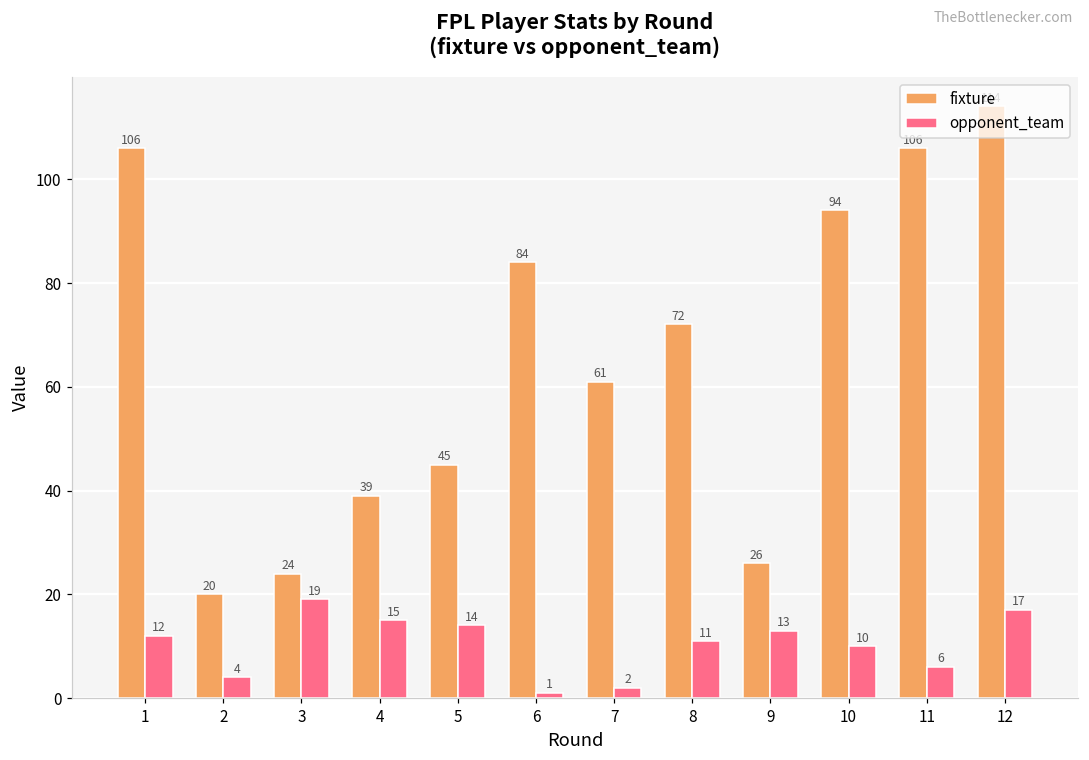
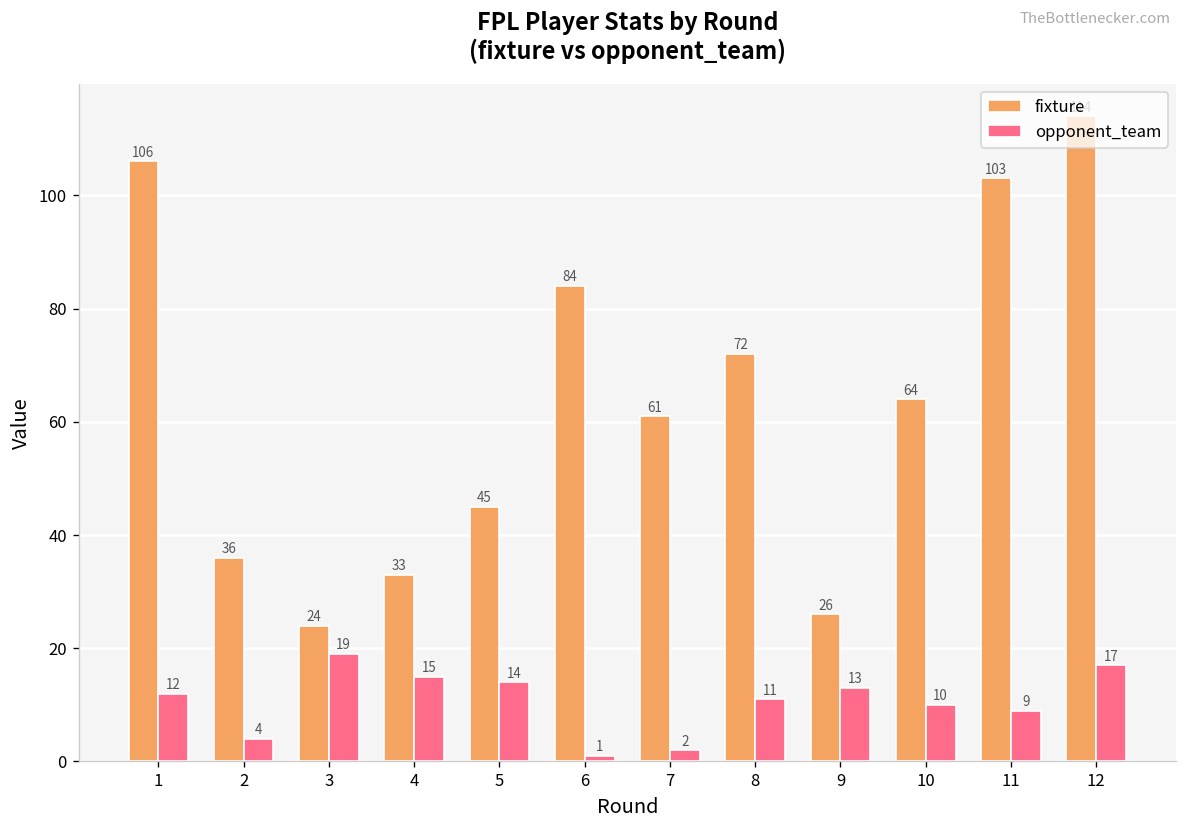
  {
    "fixture": {
      "1": 106,
-     "2": 20,
+     "2": 36,
      "3": 24,
-     "4": 39,
+     "4": 33,
      "5": 45,
      "6": 84,
      "7": 61,
      "8": 72,
      "9": 26,
-     "10": 94,
-     "11": 106
+     "10": 64,
+     "11": 103
    },
    "opponent_team": {
      "1": 12,
      "2": 4,
      "3": 19,
      "4": 15,
      "5": 14,
      "6": 1,
      "7": 2,
      "8": 11,
      "9": 13,
      "10": 10,
-     "11": 6,
+     "11": 9,
      "12": 17
    }
  }
